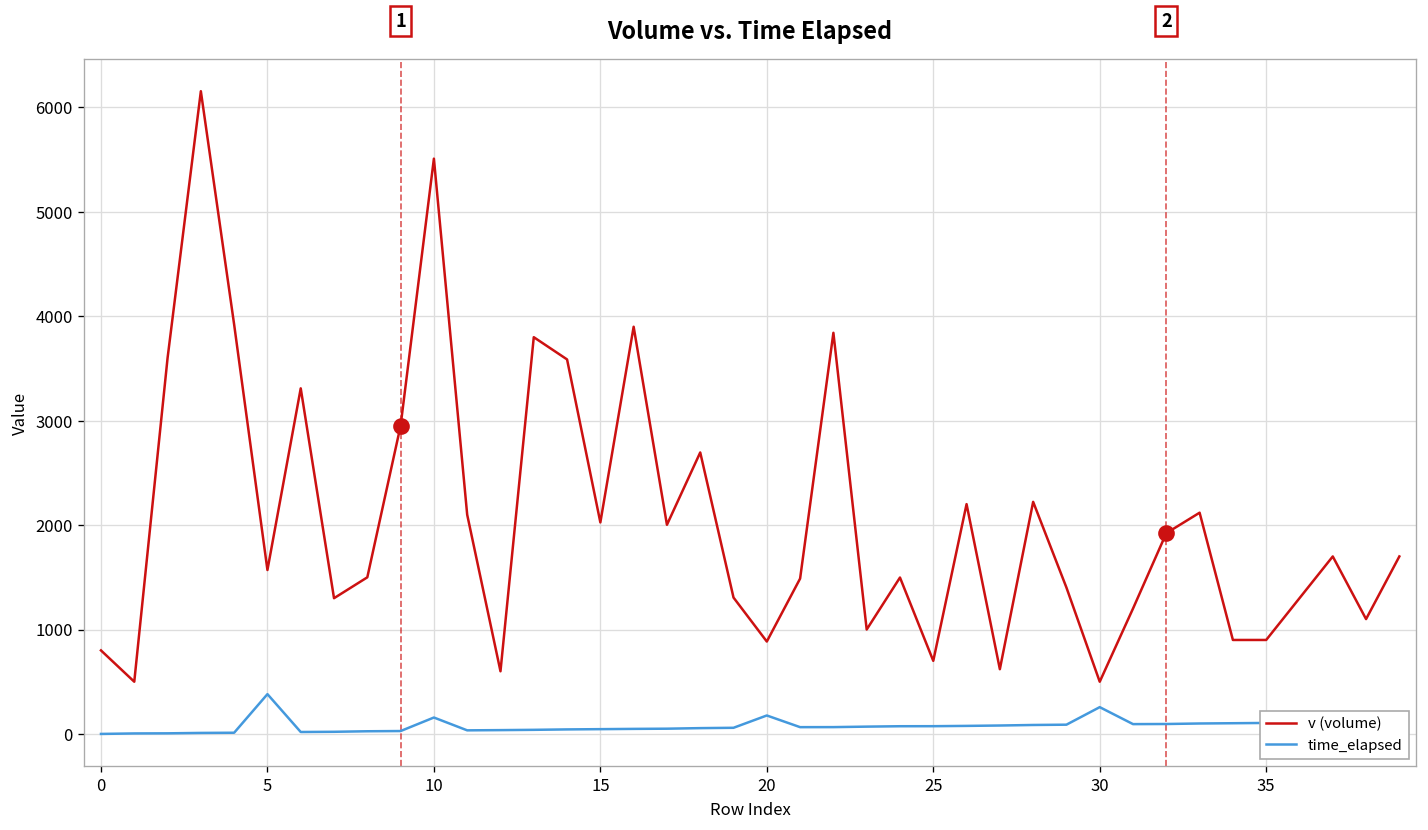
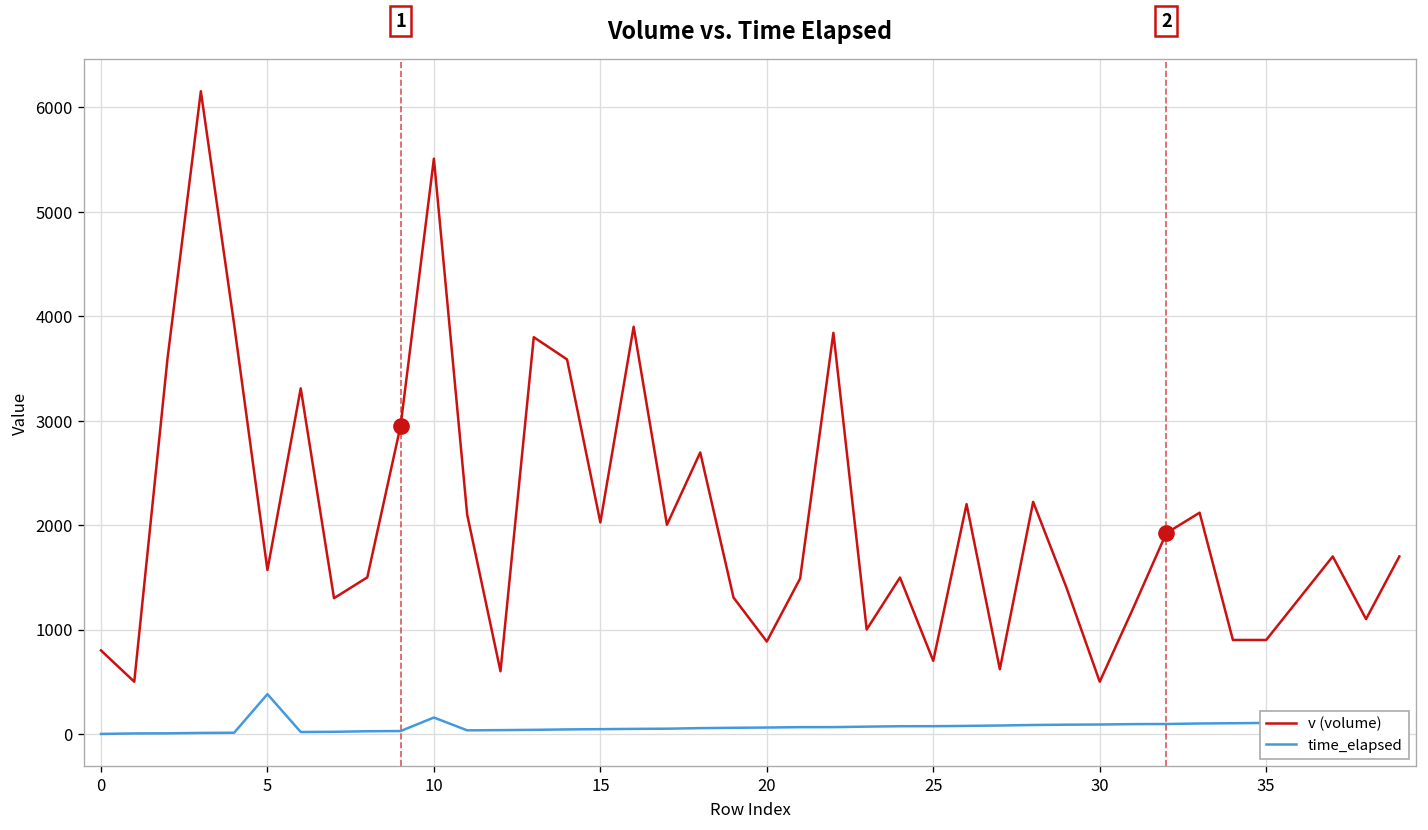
  {
    "time_elapsed": {
      "0": 0,
      "5": 400,
      "10": 200,
      "15": 0,
-     "20": 200,
+     "20": 100,
      "25": 100,
-     "30": 300
+     "30": 100
    }
  }
